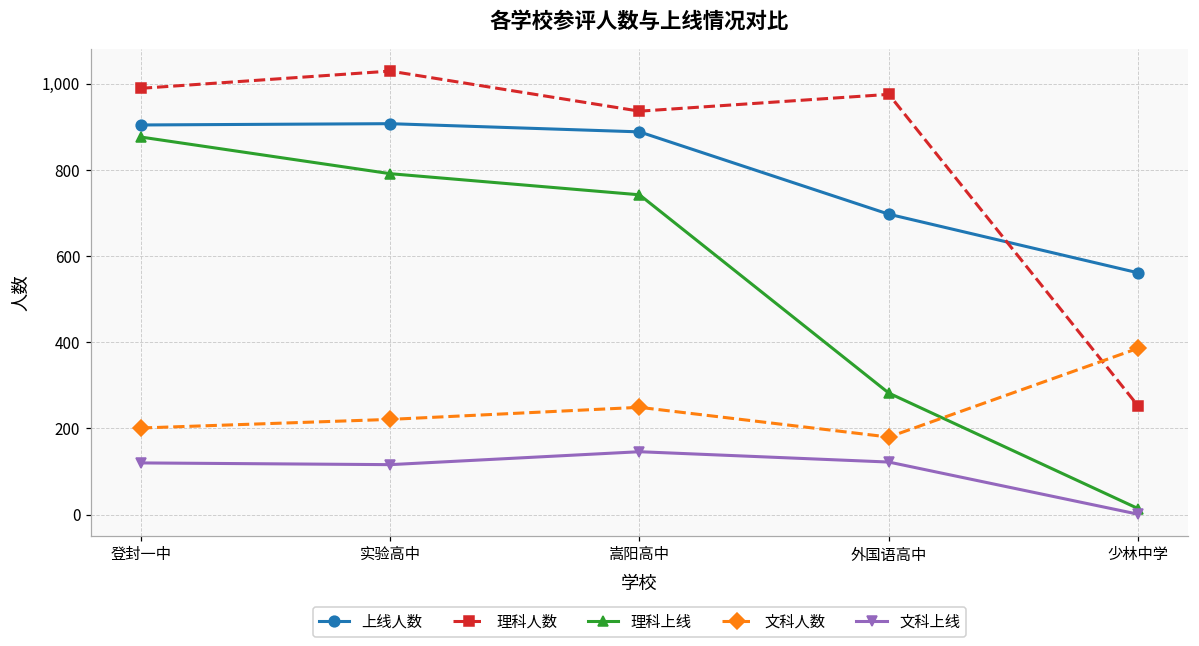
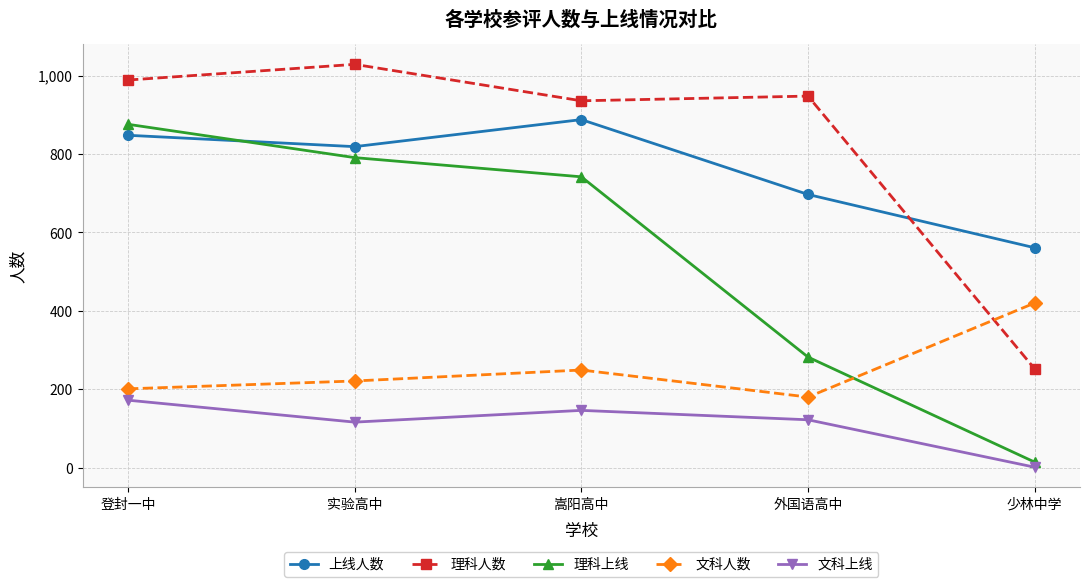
  {
    "上线人数": {
-     "登封一中": "900",
-     "实验高中": "910",
+     "登封一中": "850",
+     "实验高中": "820",
      "嵩阳高中": "890",
      "外国语高中": "700",
      "少林中学": "560"
    },
    "理科人数": {
      "登封一中": "990",
      "实验高中": "1,030",
      "嵩阳高中": "940",
-     "外国语高中": "980",
+     "外国语高中": "950",
      "少林中学": "250"
    },
    "理科上线": {
      "登封一中": "880",
      "实验高中": "790",
      "嵩阳高中": "740",
      "外国语高中": "280",
      "少林中学": "10"
    },
    "文科人数": {
      "登封一中": "200",
      "实验高中": "220",
      "嵩阳高中": "250",
      "外国语高中": "180",
-     "少林中学": "390"
+     "少林中学": "420"
    },
    "文科上线": {
-     "登封一中": "120",
+     "登封一中": "170",
      "实验高中": "120",
      "嵩阳高中": "150",
      "外国语高中": "120",
      "少林中学": "0"
    }
  }
